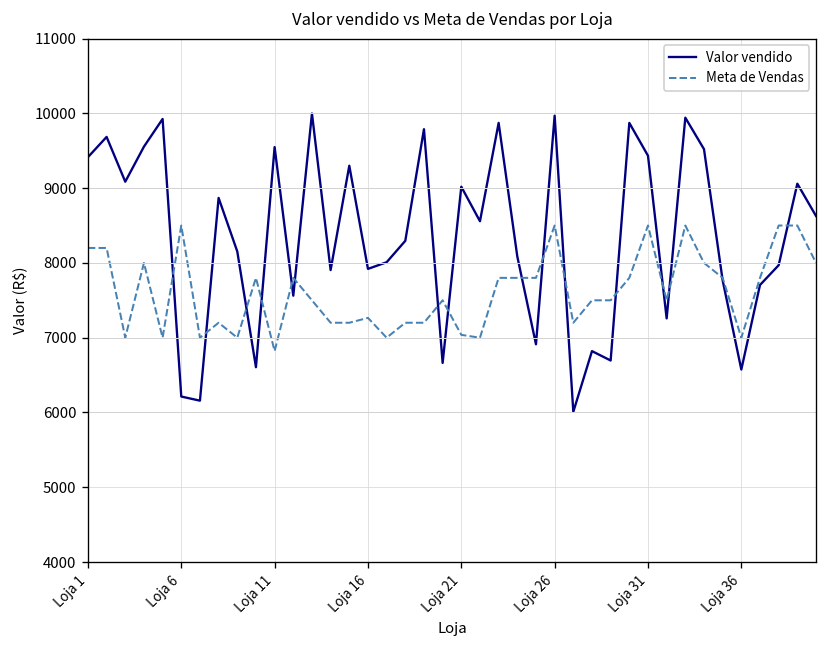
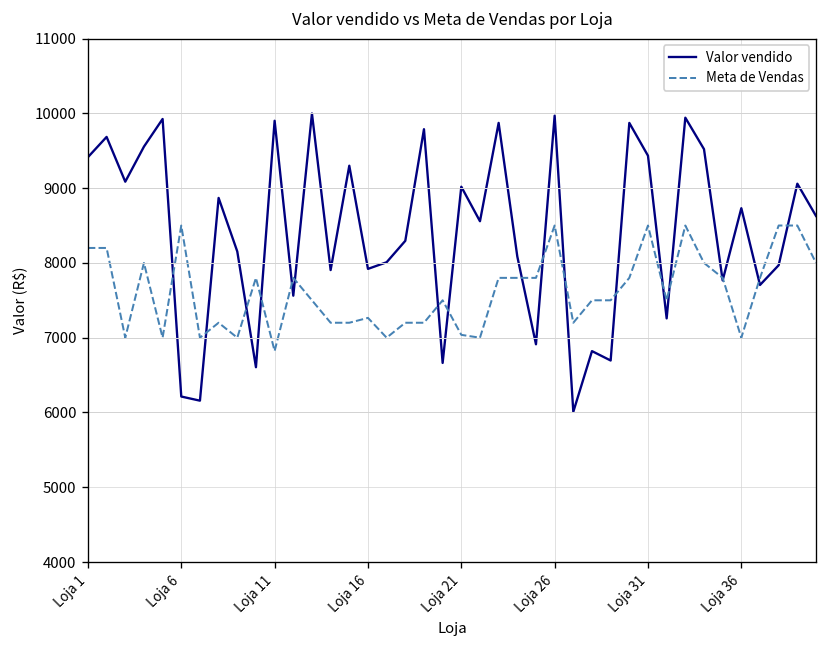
  {
    "Valor vendido": {
      "Loja 1": 9400,
      "Loja 6": 6200,
-     "Loja 11": 9500,
+     "Loja 11": 9900,
      "Loja 16": 7900,
      "Loja 21": 9000,
      "Loja 26": 10000,
      "Loja 31": 9400,
-     "Loja 36": 6600
+     "Loja 36": 8700
    },
    "Meta de Vendas": {
      "Loja 1": 8200,
      "Loja 6": 8500,
      "Loja 11": 6800,
      "Loja 16": 7300,
      "Loja 21": 7000,
      "Loja 26": 8500,
      "Loja 31": 8500,
      "Loja 36": 7000
    }
  }
